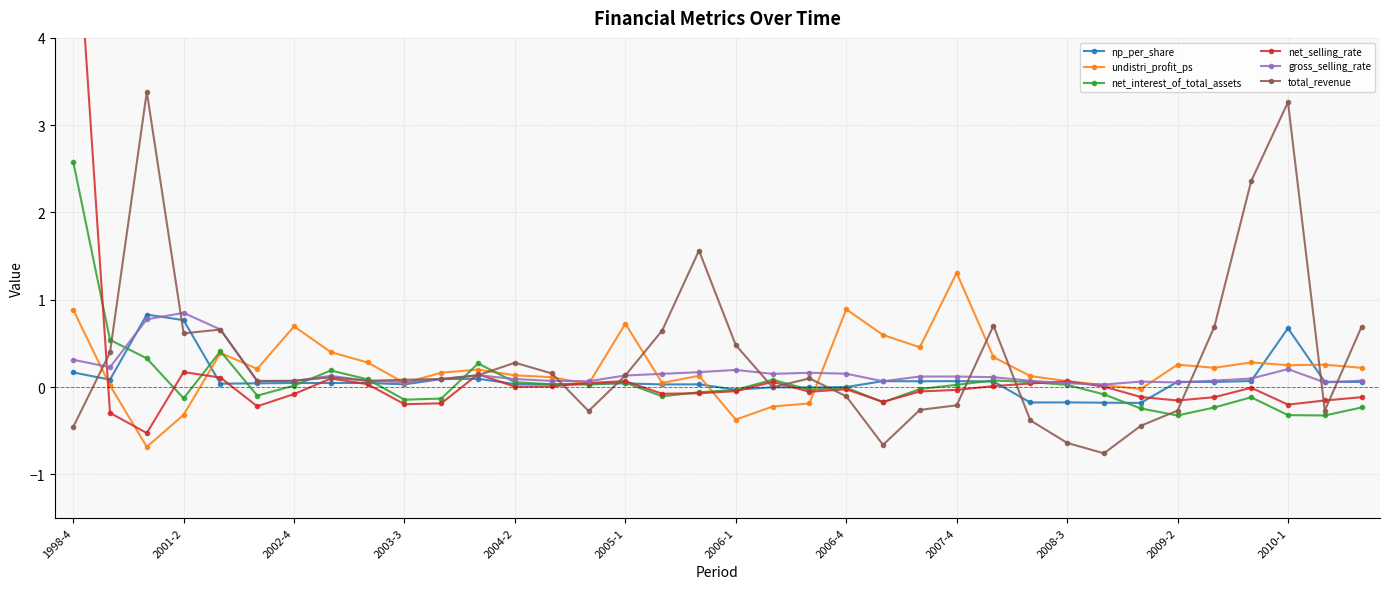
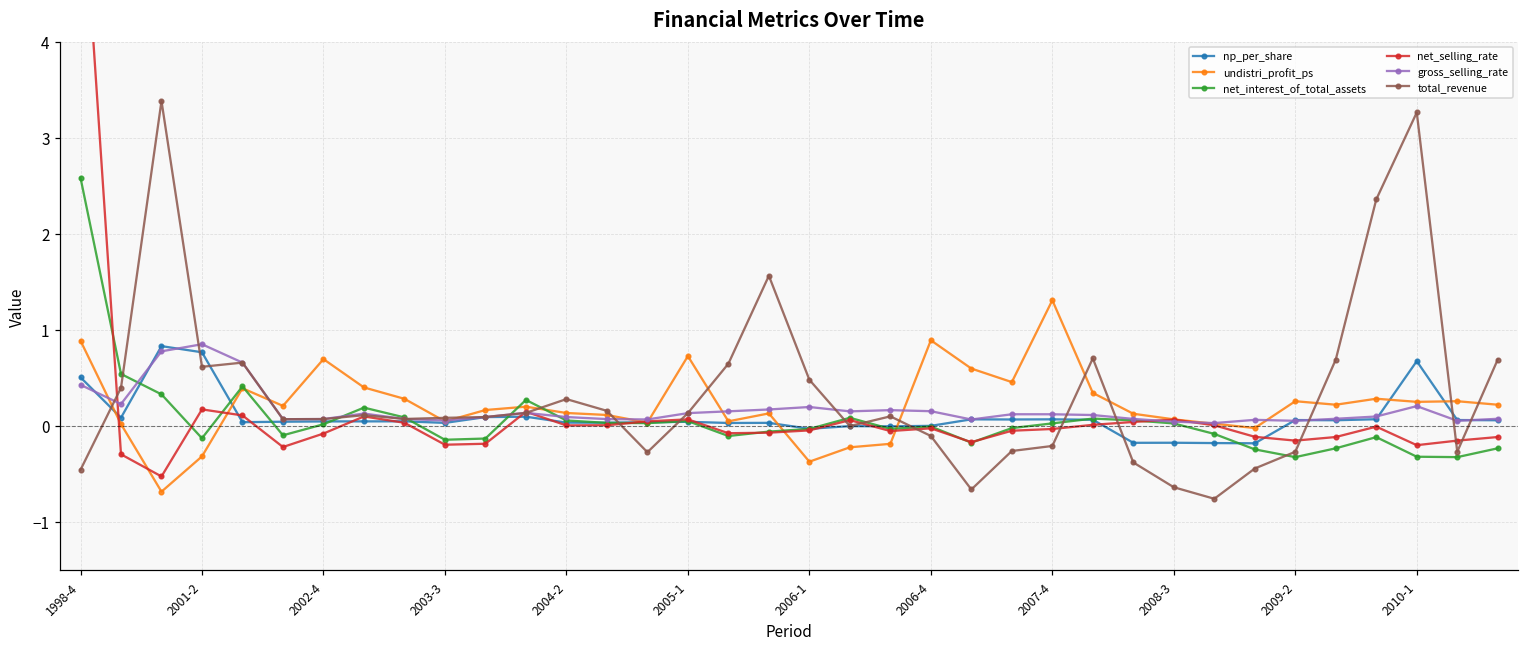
  {
    "np_per_share": {
-     "1998-4": 0.2,
+     "1998-4": 0.5,
      "2001-2": 0.8,
      "2007-4": 0.1,
      "2008-3": -0.2,
      "2010-1": 0.7
    },
    "undistri_profit_ps": {
      "1998-4": 0.9,
      "2001-2": -0.3,
      "2002-4": 0.7,
      "2004-2": 0.1,
      "2005-1": 0.7,
      "2006-1": -0.4,
      "2006-4": 0.9,
      "2007-4": 1.3,
      "2010-1": 0.3
    },
    "net_interest_of_total_assets": {
      "1998-4": 2.6,
      "2001-2": -0.1,
      "2002-4": 0.0,
      "2003-3": -0.1,
      "2007-4": 0.0,
      "2010-1": -0.3
    },
    "net_selling_rate": {
      "2001-2": 0.2,
      "2002-4": -0.1,
      "2003-3": -0.2,
      "2004-2": 0.0,
      "2007-4": 0.0,
      "2010-1": -0.2
    },
    "gross_selling_rate": {
-     "1998-4": 0.3,
+     "1998-4": 0.4,
      "2001-2": 0.9,
      "2004-2": 0.1,
      "2006-1": 0.2,
      "2006-4": 0.2,
      "2007-4": 0.1,
      "2010-1": 0.2
    },
    "total_revenue": {
      "1998-4": -0.5,
      "2001-2": 0.6,
      "2004-2": 0.3,
      "2006-1": 0.5,
      "2006-4": -0.1,
      "2007-4": -0.2,
      "2008-3": -0.6,
      "2010-1": 3.3
    }
  }
